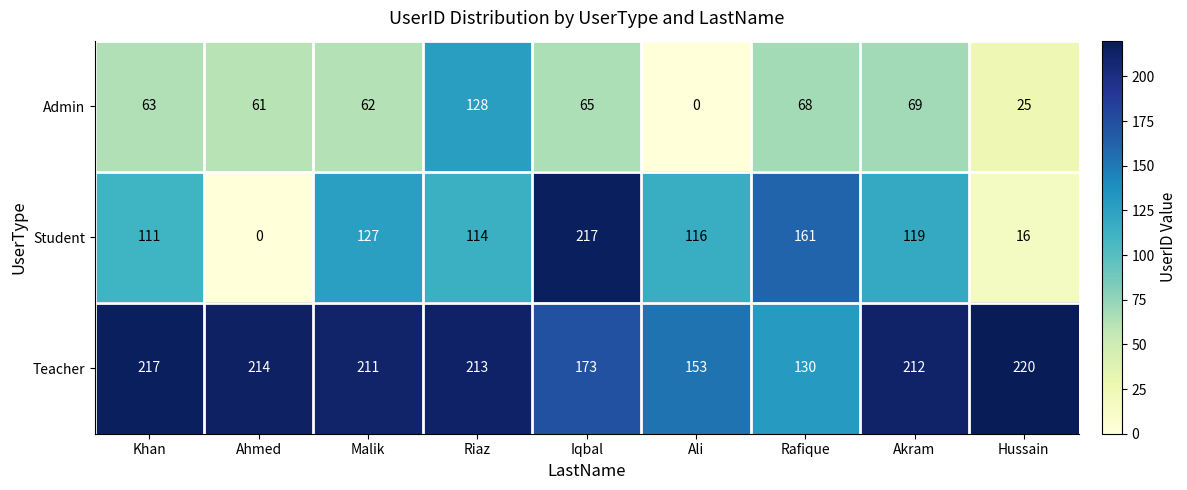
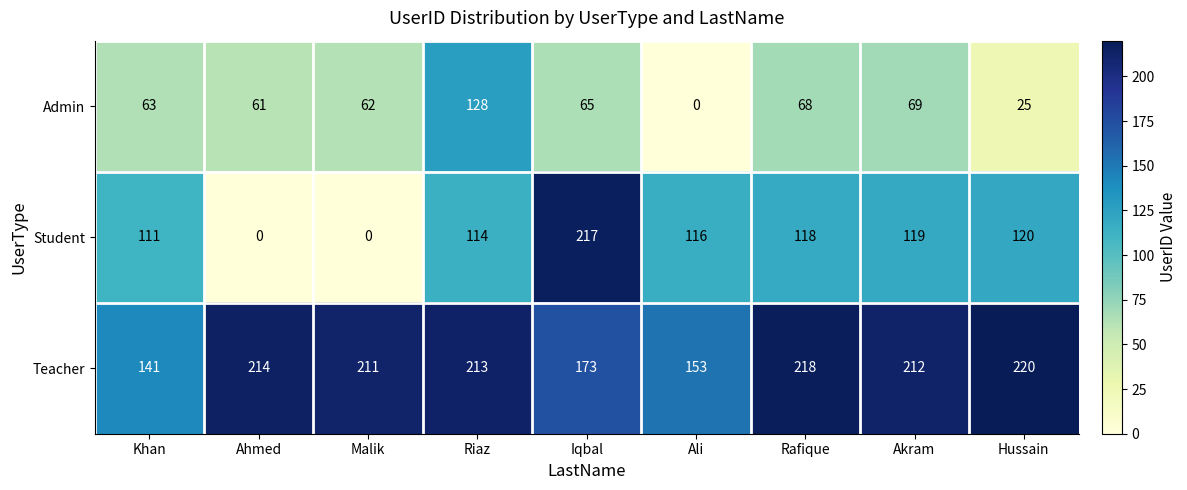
  {
    "Admin": {
      "Khan": 63,
      "Ahmed": 61,
      "Malik": 62,
      "Riaz": 128,
      "Iqbal": 65,
      "Ali": 0,
      "Rafique": 68,
      "Akram": 69,
      "Hussain": 25
    },
    "Student": {
      "Khan": 111,
      "Ahmed": 0,
-     "Malik": 127,
+     "Malik": 0,
      "Riaz": 114,
      "Iqbal": 217,
      "Ali": 116,
-     "Rafique": 161,
+     "Rafique": 118,
      "Akram": 119,
-     "Hussain": 16
+     "Hussain": 120
    },
    "Teacher": {
-     "Khan": 217,
+     "Khan": 141,
      "Ahmed": 214,
      "Malik": 211,
      "Riaz": 213,
      "Iqbal": 173,
      "Ali": 153,
-     "Rafique": 130,
+     "Rafique": 218,
      "Akram": 212,
      "Hussain": 220
    }
  }
